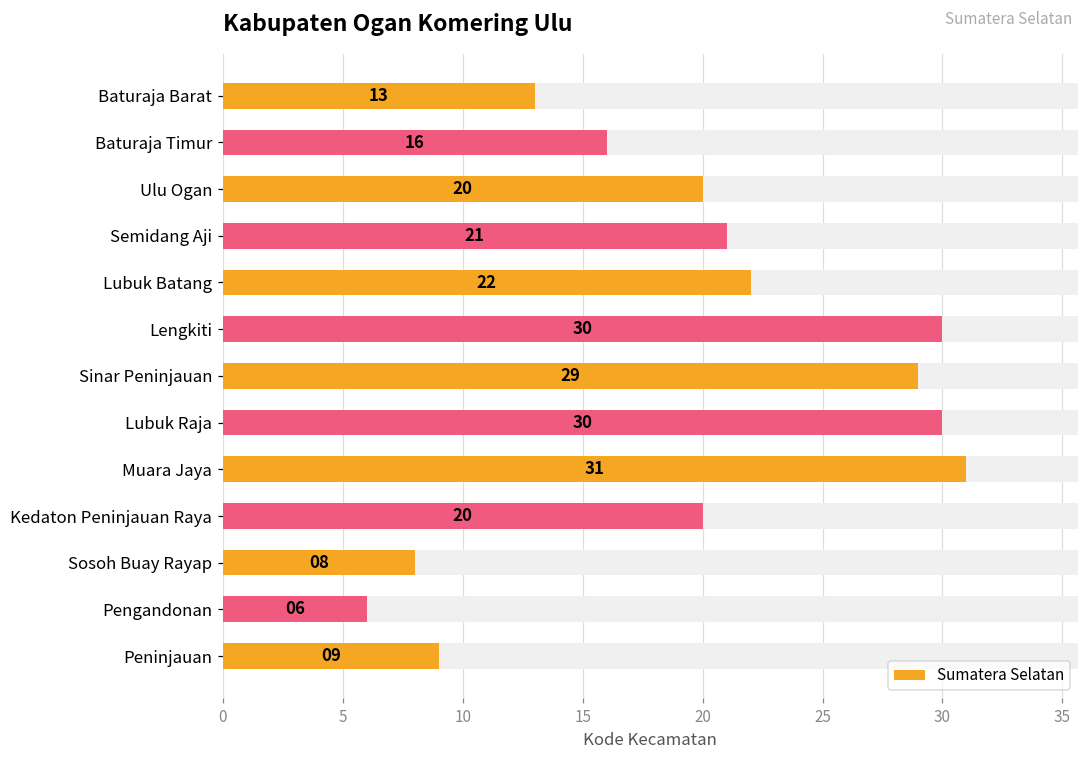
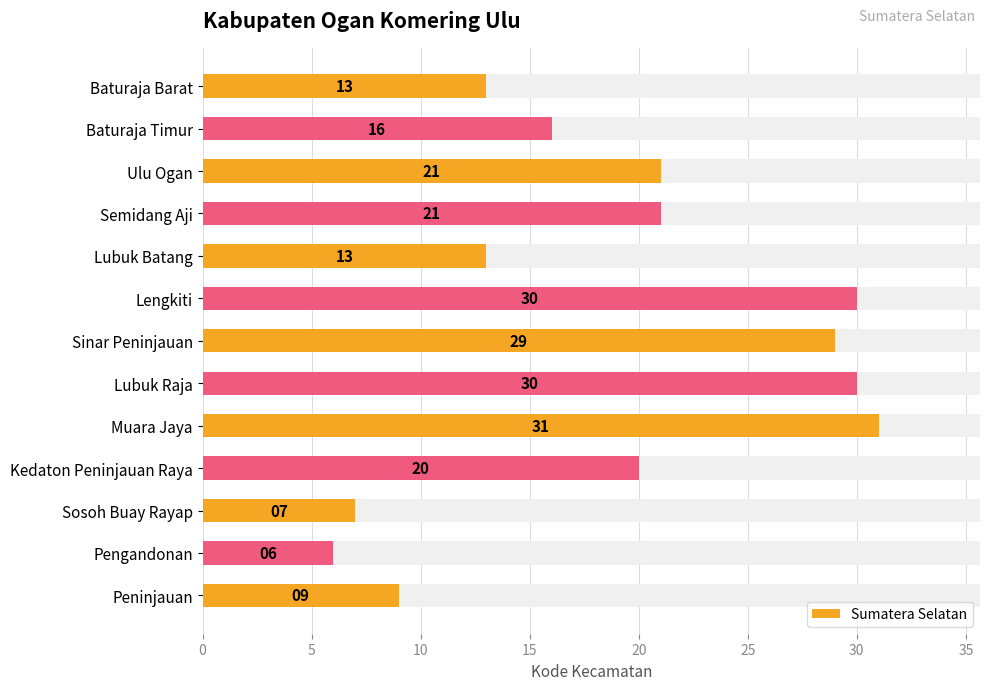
  {
    "Sumatera Selatan": {
-     "Ulu Ogan": "20",
-     "Lubuk Batang": "22",
-     "Sosoh Buay Rayap": "08"
+     "Ulu Ogan": "21",
+     "Lubuk Batang": "13",
+     "Sosoh Buay Rayap": "07"
    }
  }
